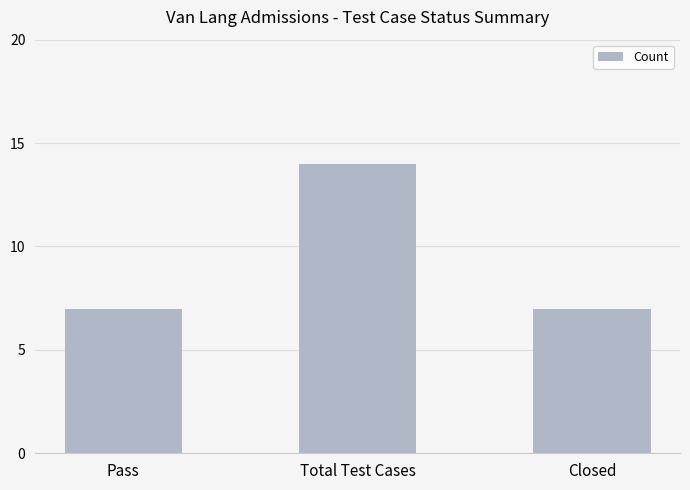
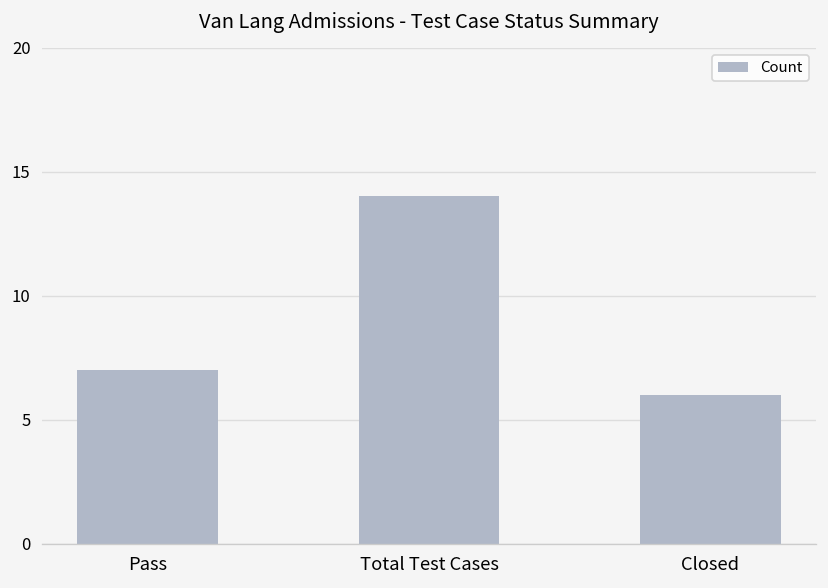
  {
    "Pass": 7,
    "Total Test Cases": 14,
-   "Closed": 7
+   "Closed": 6
  }
